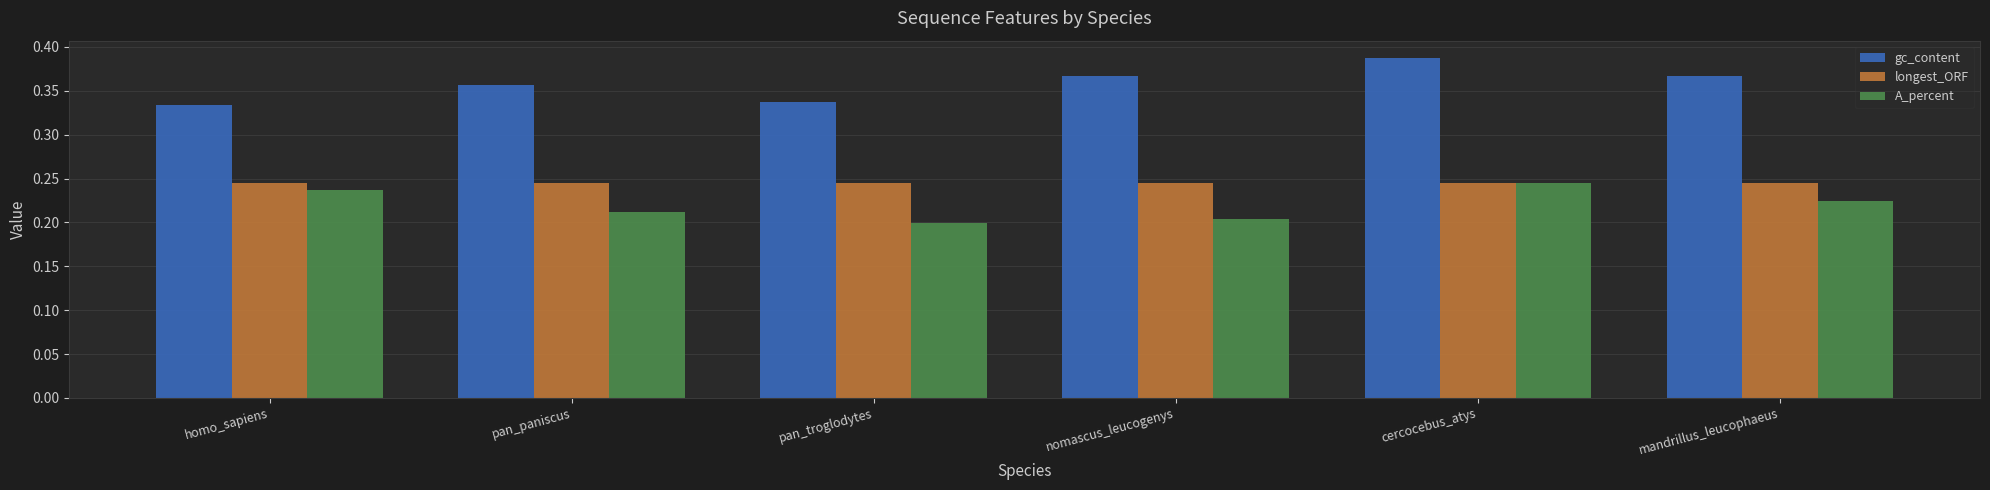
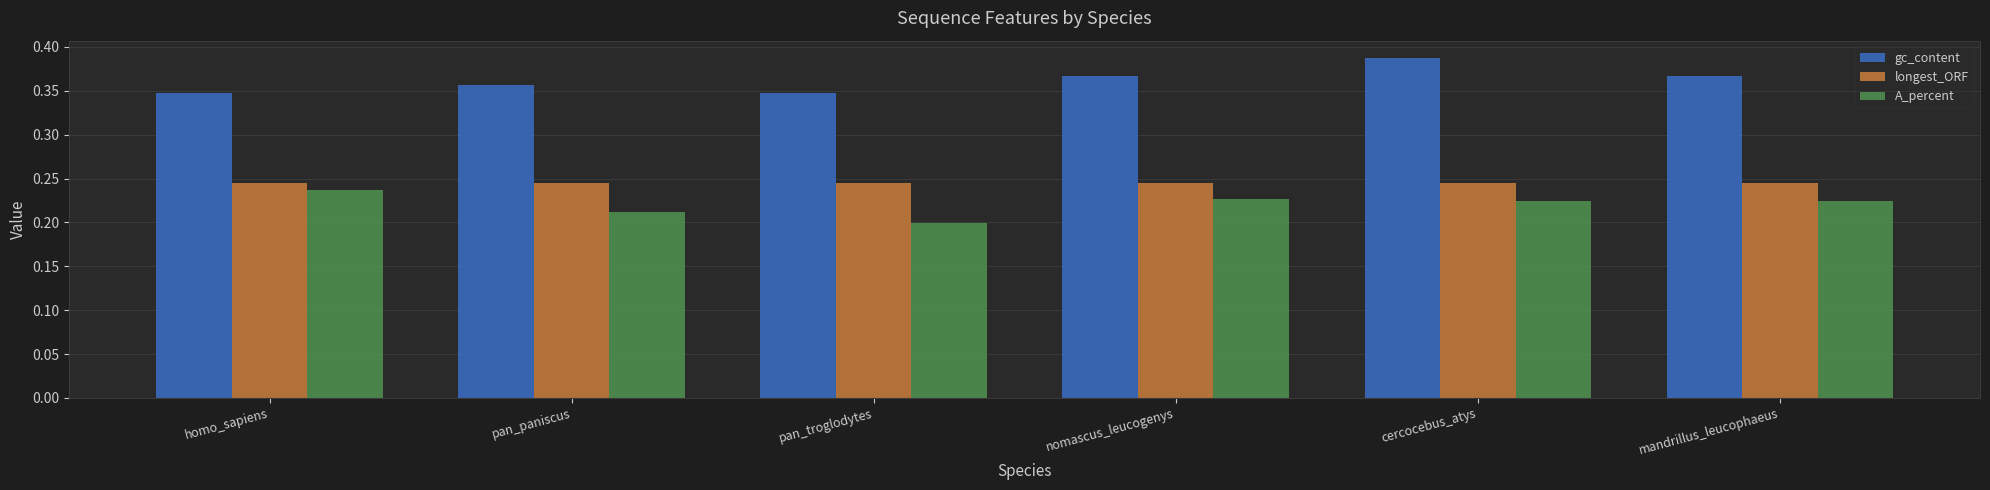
  {
    "gc_content": {
-     "homo_sapiens": 0.33,
+     "homo_sapiens": 0.35,
      "pan_paniscus": 0.36,
-     "pan_troglodytes": 0.34,
+     "pan_troglodytes": 0.35,
      "nomascus_leucogenys": 0.37,
      "cercocebus_atys": 0.39,
      "mandrillus_leucophaeus": 0.37
    },
    "longest_ORF": {
      "homo_sapiens": 0.24,
      "pan_paniscus": 0.24,
      "pan_troglodytes": 0.24,
      "nomascus_leucogenys": 0.24,
      "cercocebus_atys": 0.24,
      "mandrillus_leucophaeus": 0.24
    },
    "A_percent": {
      "homo_sapiens": 0.24,
      "pan_paniscus": 0.21,
      "pan_troglodytes": 0.20,
-     "nomascus_leucogenys": 0.20,
-     "cercocebus_atys": 0.24,
+     "nomascus_leucogenys": 0.23,
+     "cercocebus_atys": 0.22,
      "mandrillus_leucophaeus": 0.22
    }
  }
